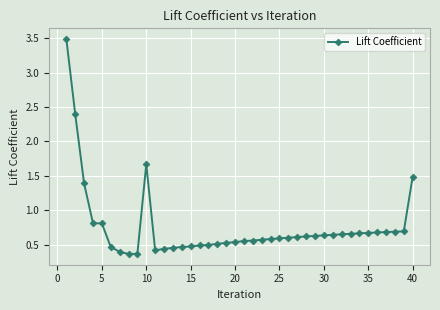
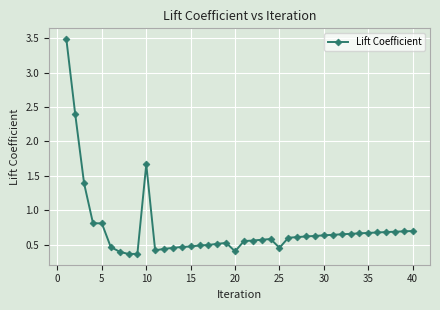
  {
    "5": 0.8,
    "10": 1.7,
    "15": 0.5,
-   "20": 0.5,
-   "25": 0.6,
+   "20": 0.4,
+   "25": 0.5,
    "30": 0.6,
    "35": 0.7,
-   "40": 1.5
+   "40": 0.7
  }
